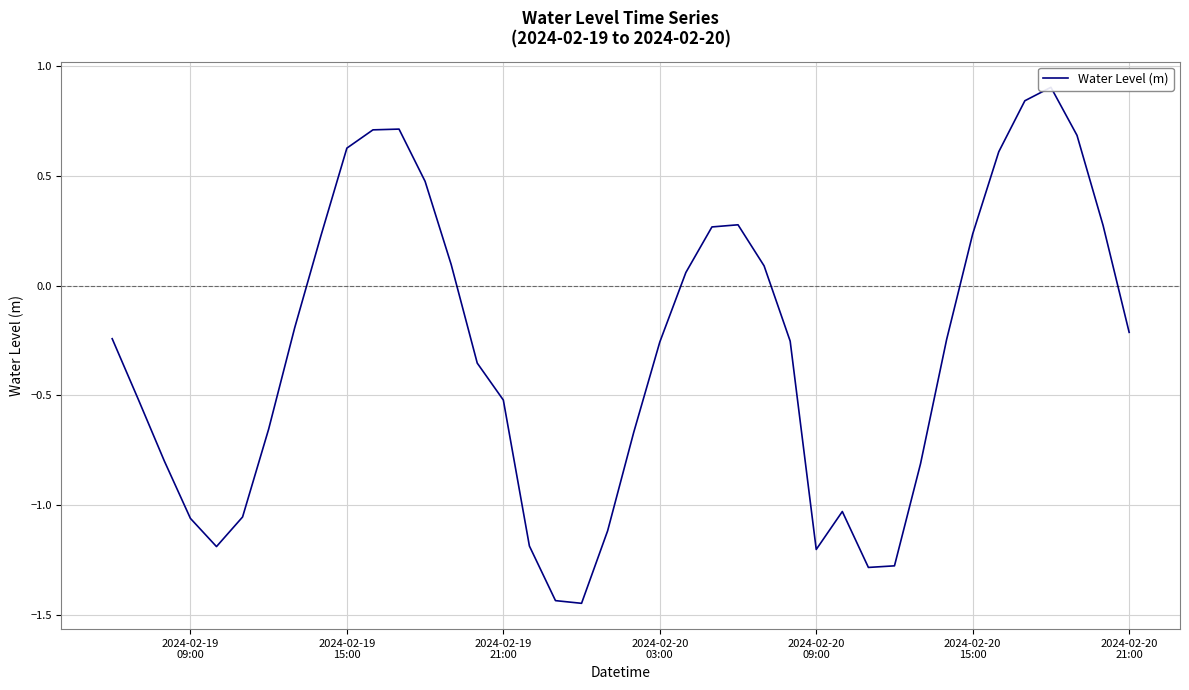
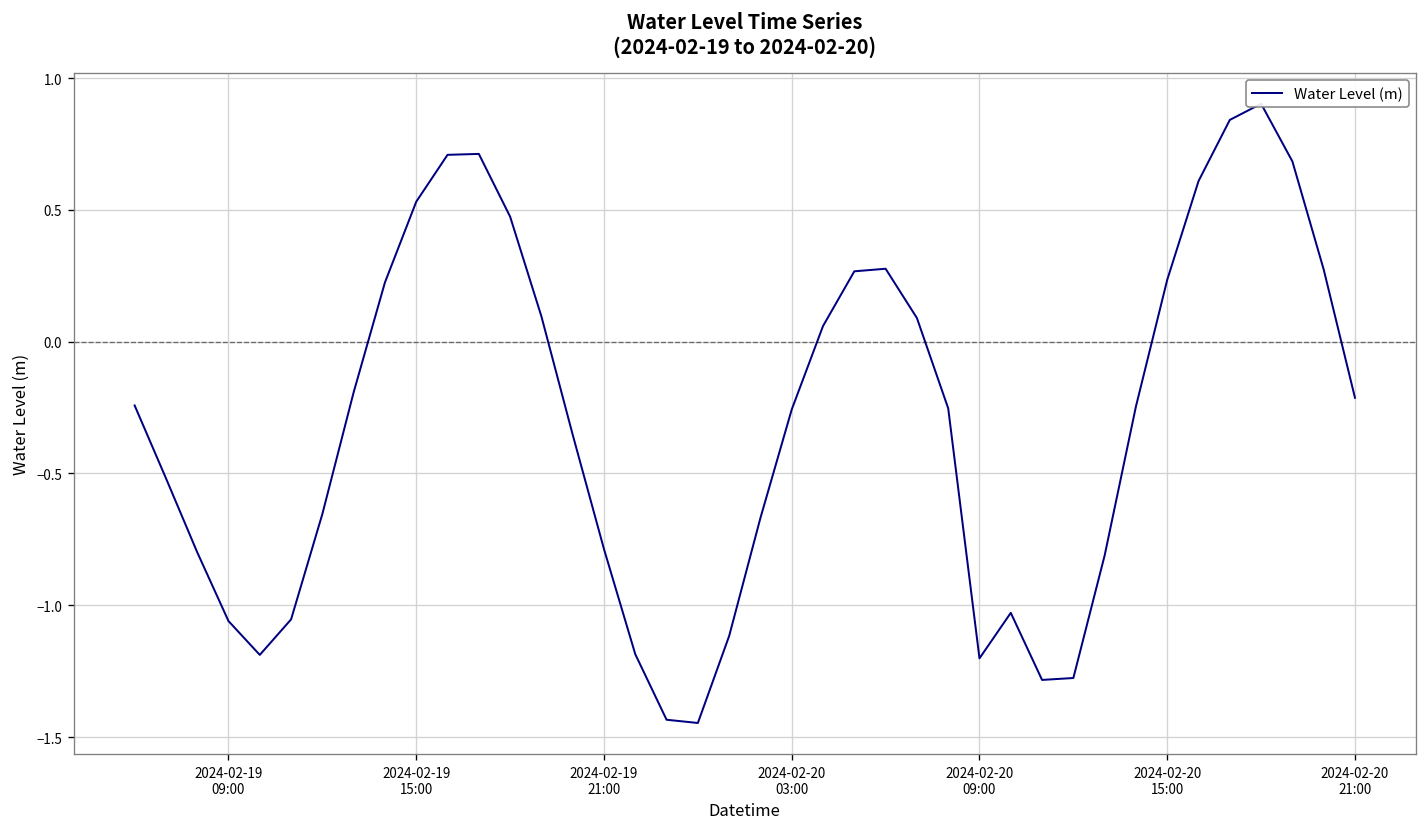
  {
    "2024-02-19 09:00": -1.06,
-   "2024-02-19 15:00": 0.63,
-   "2024-02-19 21:00": -0.52,
+   "2024-02-19 15:00": 0.53,
+   "2024-02-19 21:00": -0.79,
    "2024-02-20 03:00": -0.26,
    "2024-02-20 09:00": -1.20,
    "2024-02-20 15:00": 0.23,
    "2024-02-20 21:00": -0.21
  }
